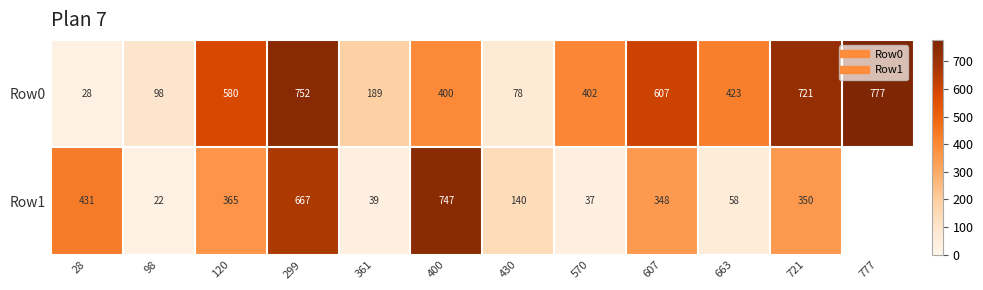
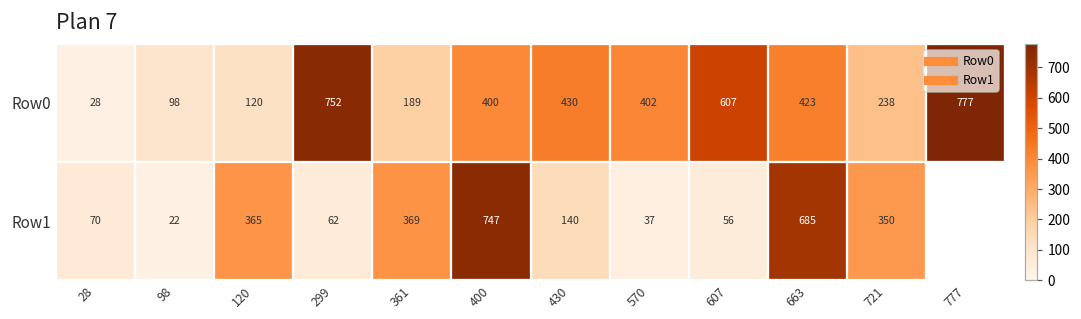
  {
    "Row0": {
      "28": 28,
      "98": 98,
-     "120": 580,
+     "120": 120,
      "299": 752,
      "361": 189,
      "400": 400,
-     "430": 78,
+     "430": 430,
      "570": 402,
      "607": 607,
      "663": 423,
-     "721": 721,
+     "721": 238,
      "777": 777
    },
    "Row1": {
-     "28": 431,
+     "28": 70,
      "98": 22,
      "120": 365,
-     "299": 667,
-     "361": 39,
+     "299": 62,
+     "361": 369,
      "400": 747,
      "430": 140,
      "570": 37,
-     "607": 348,
-     "663": 58,
+     "607": 56,
+     "663": 685,
      "721": 350
    }
  }
